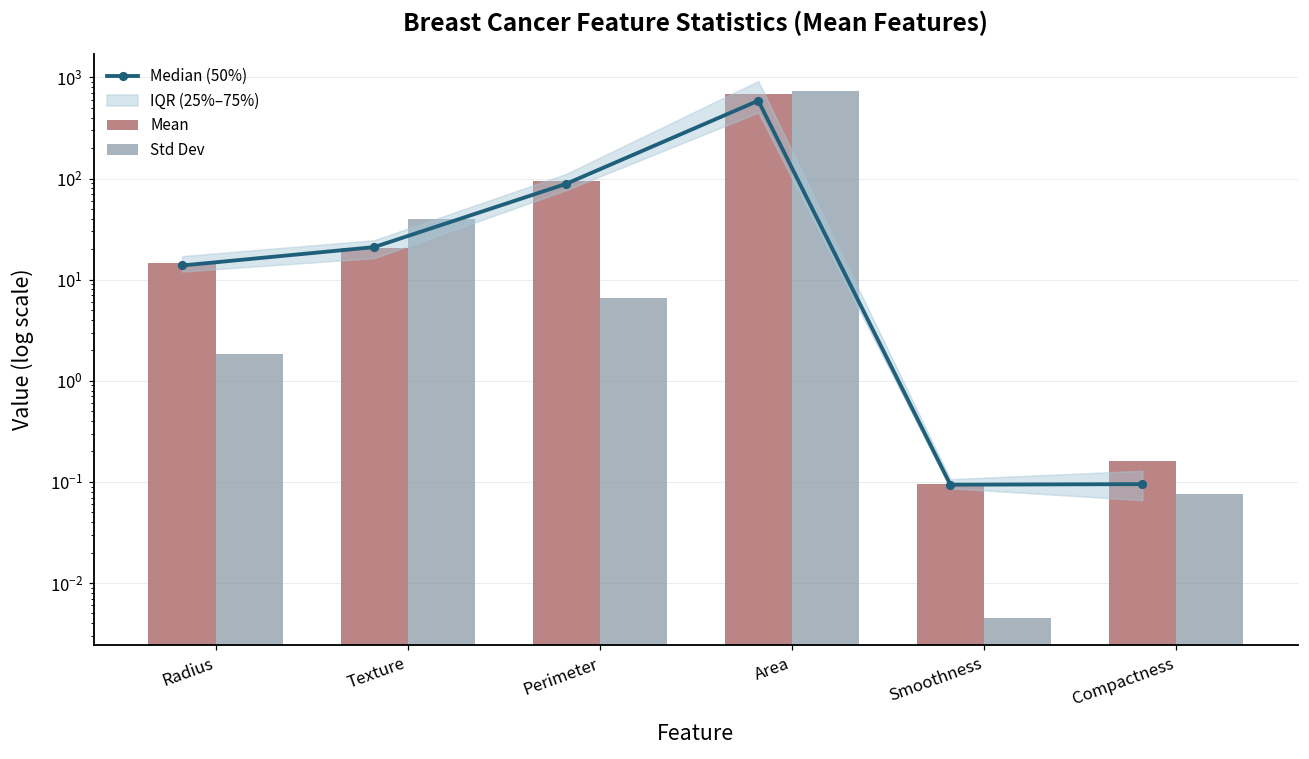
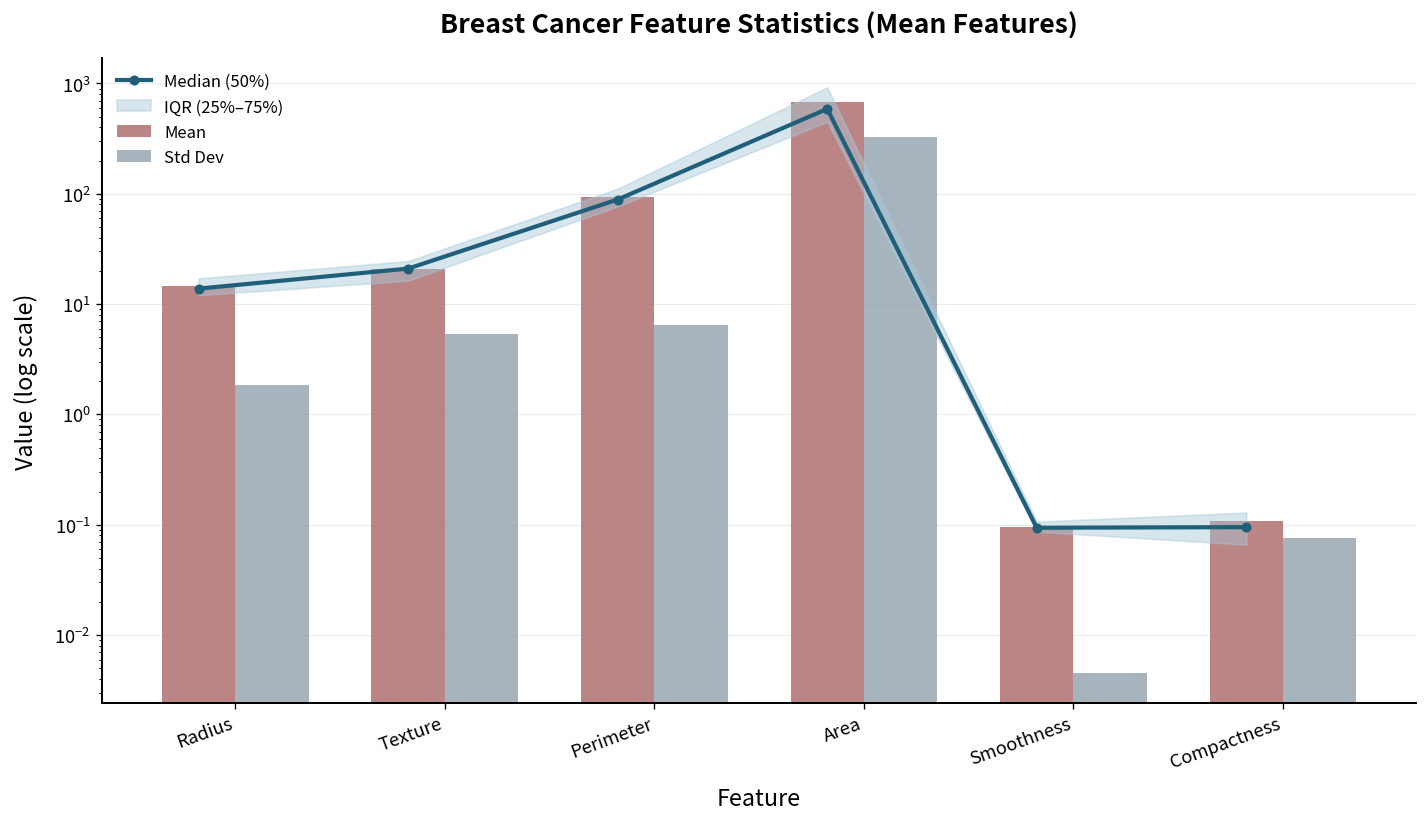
  {
    "Mean": {
      "Radius": 14,
      "Texture": 21,
      "Perimeter": 90,
      "Area": 700,
      "Smoothness": 0.10,
-     "Compactness": 0.16
+     "Compactness": 0.11
    },
    "Std Dev": {
      "Radius": 1.8,
-     "Texture": 39,
+     "Texture": 5,
      "Perimeter": 7,
-     "Area": 700,
+     "Area": 320,
      "Smoothness": 0.005,
      "Compactness": 0.08
    }
  }
